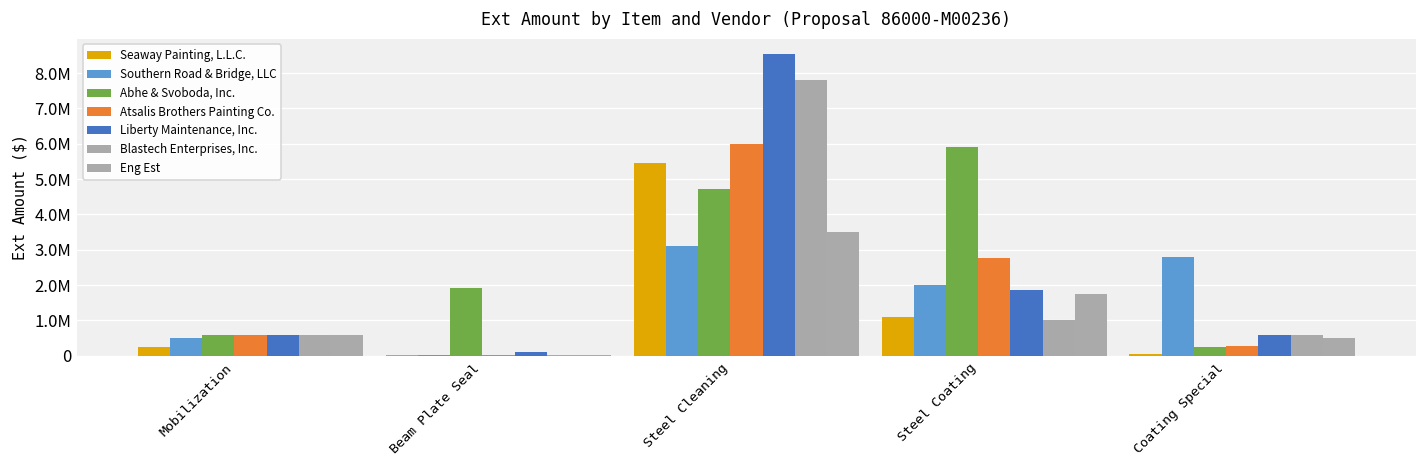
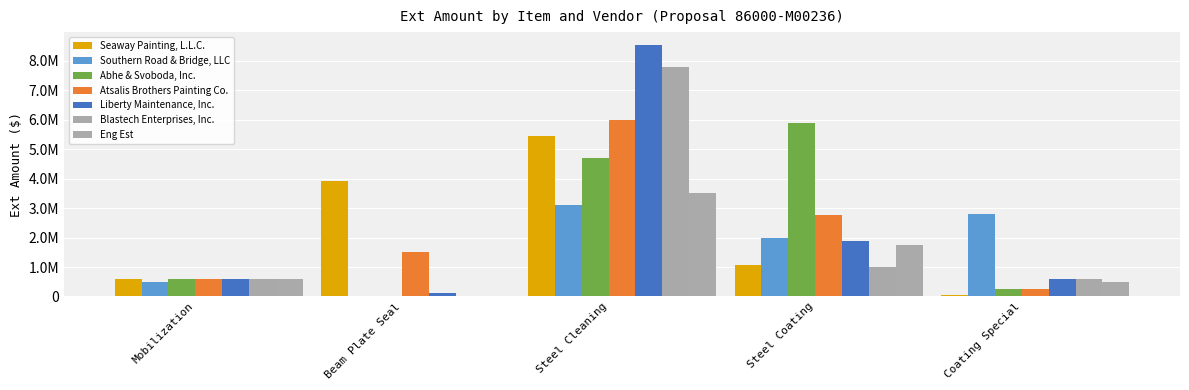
  {
    "Seaway Painting, L.L.C.": {
-     "Mobilization": 200000,
-     "Beam Plate Seal": 0,
+     "Mobilization": 600000,
+     "Beam Plate Seal": 3900000,
      "Steel Cleaning": 5500000,
      "Steel Coating": 1100000
    },
    "Abhe & Svoboda, Inc.": {
      "Mobilization": 600000,
-     "Beam Plate Seal": 1900000,
+     "Beam Plate Seal": 0,
      "Steel Cleaning": 4700000,
      "Steel Coating": 5900000,
      "Coating Special": 300000
    },
    "Atsalis Brothers Painting Co.": {
      "Mobilization": 600000,
-     "Beam Plate Seal": 0,
+     "Beam Plate Seal": 1500000,
      "Steel Cleaning": 6000000,
      "Steel Coating": 2800000,
      "Coating Special": 300000
    }
  }
